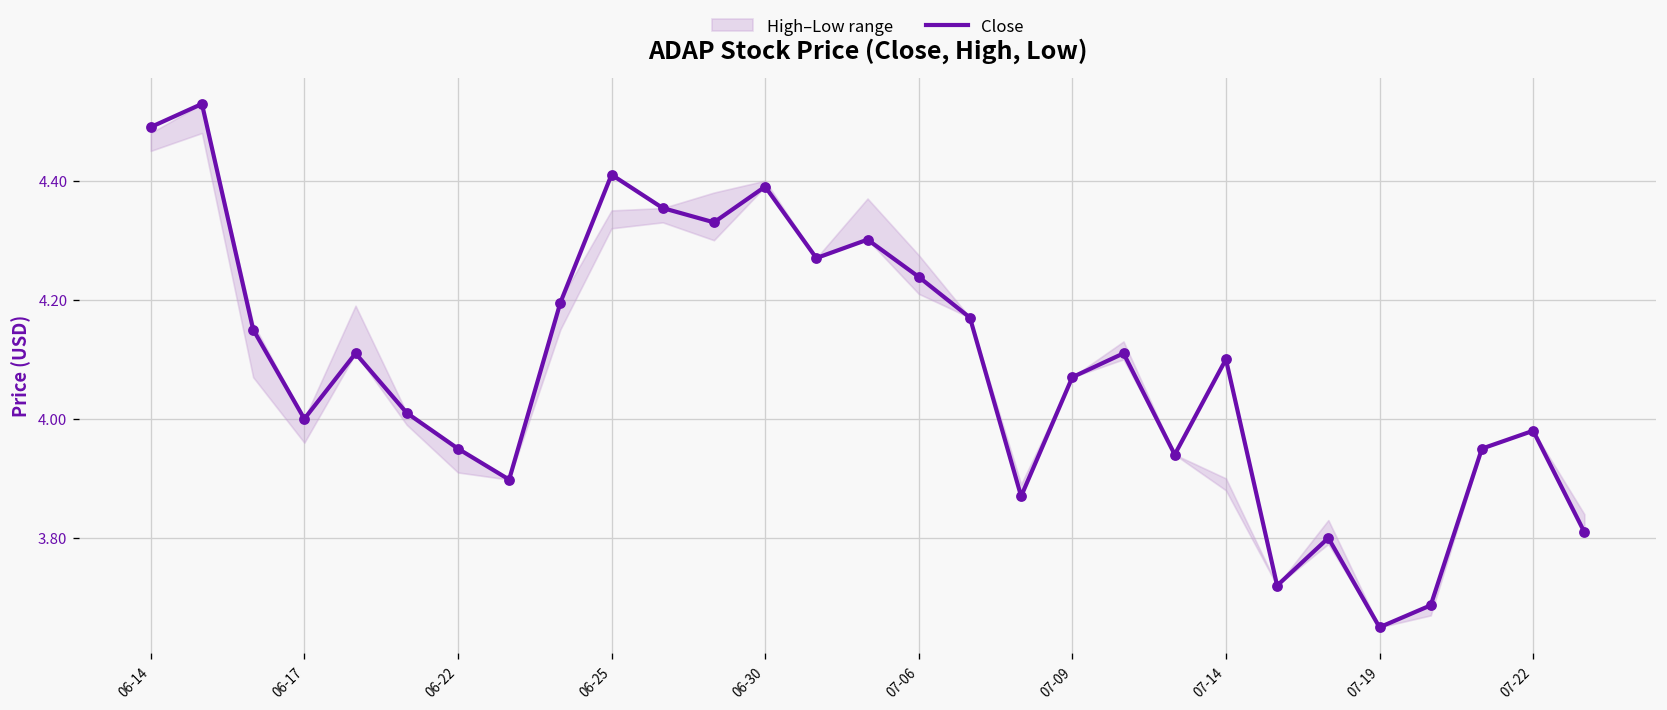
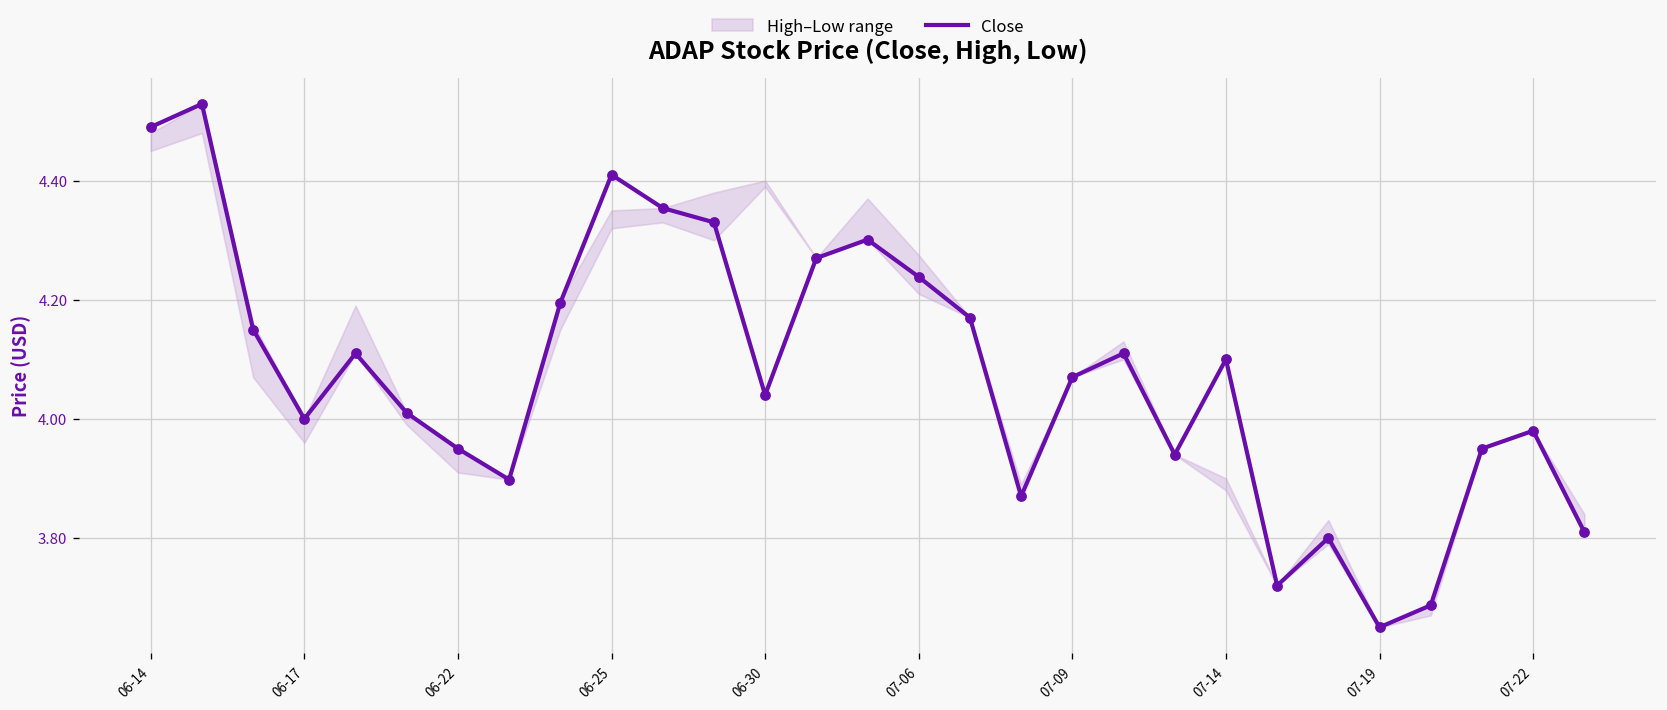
  {
    "Close": {
      "06-14": 4.49,
      "06-25": 4.41,
-     "06-30": 4.39,
+     "06-30": 4.04,
      "07-06": 4.24,
      "07-14": 4.10
    }
  }
